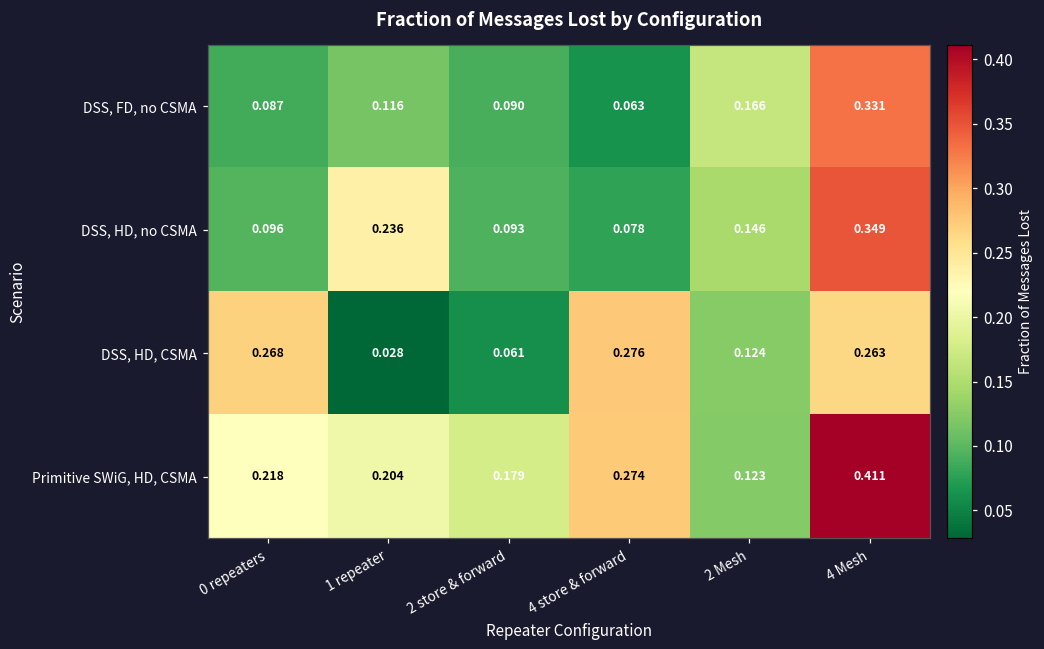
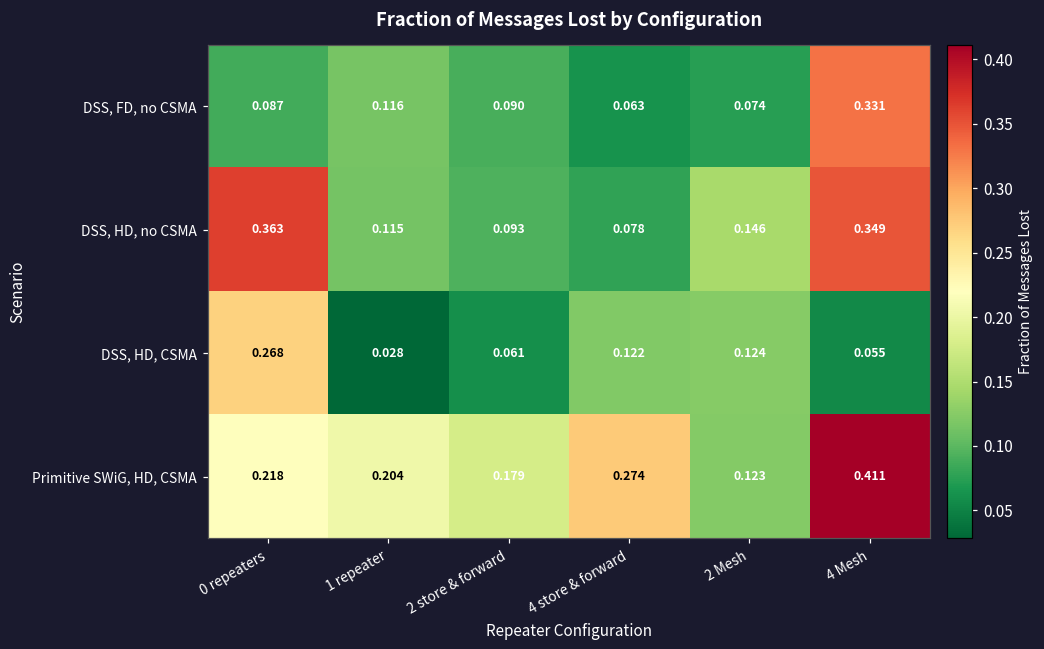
  {
    "DSS, FD, no CSMA": {
      "0 repeaters": 0.087,
      "1 repeater": 0.116,
      "2 store & forward": 0.090,
      "4 store & forward": 0.063,
-     "2 Mesh": 0.166,
+     "2 Mesh": 0.074,
      "4 Mesh": 0.331
    },
    "DSS, HD, no CSMA": {
-     "0 repeaters": 0.096,
-     "1 repeater": 0.236,
+     "0 repeaters": 0.363,
+     "1 repeater": 0.115,
      "2 store & forward": 0.093,
      "4 store & forward": 0.078,
      "2 Mesh": 0.146,
      "4 Mesh": 0.349
    },
    "DSS, HD, CSMA": {
      "0 repeaters": 0.268,
      "1 repeater": 0.028,
      "2 store & forward": 0.061,
-     "4 store & forward": 0.276,
+     "4 store & forward": 0.122,
      "2 Mesh": 0.124,
-     "4 Mesh": 0.263
+     "4 Mesh": 0.055
    },
    "Primitive SWiG, HD, CSMA": {
      "0 repeaters": 0.218,
      "1 repeater": 0.204,
      "2 store & forward": 0.179,
      "4 store & forward": 0.274,
      "2 Mesh": 0.123,
      "4 Mesh": 0.411
    }
  }
